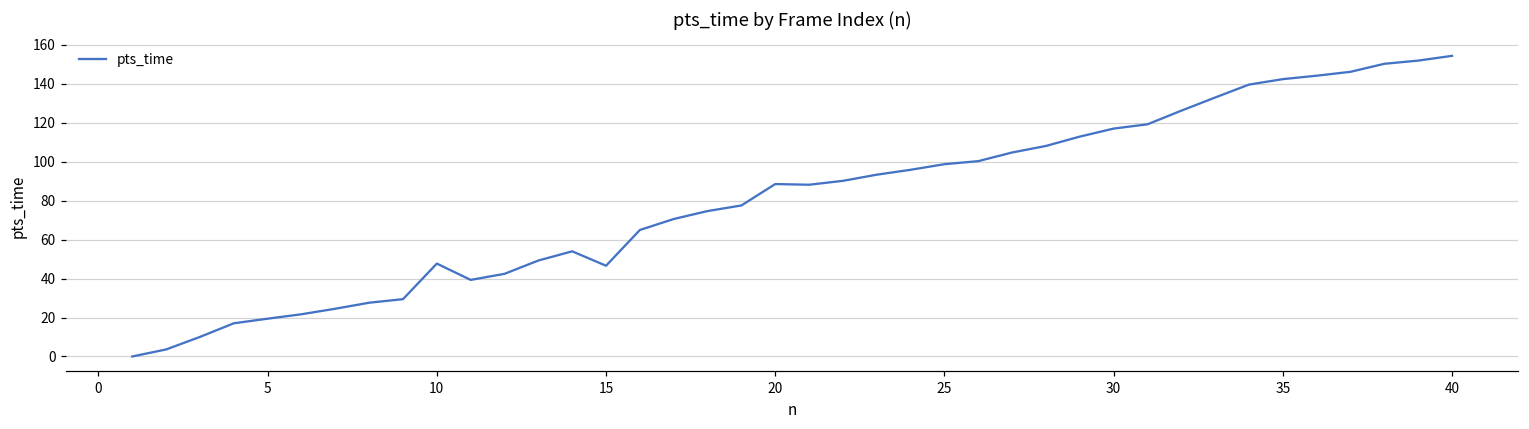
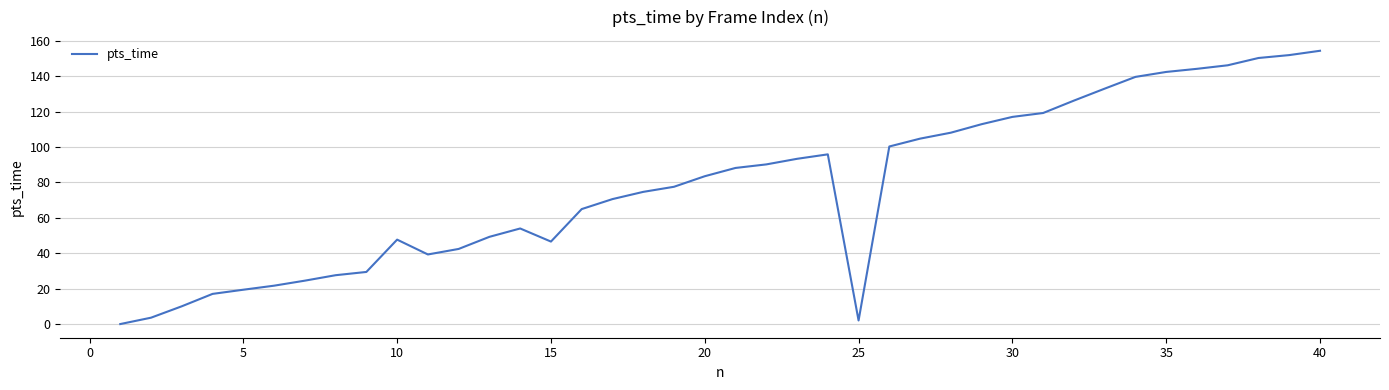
  {
    "5": 19,
    "10": 48,
    "15": 47,
-   "20": 89,
-   "25": 99,
+   "20": 84,
+   "25": 2,
    "30": 117,
    "35": 142,
    "40": 154
  }
